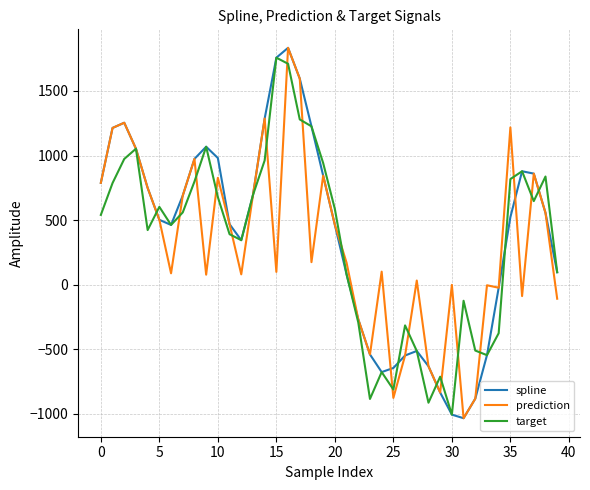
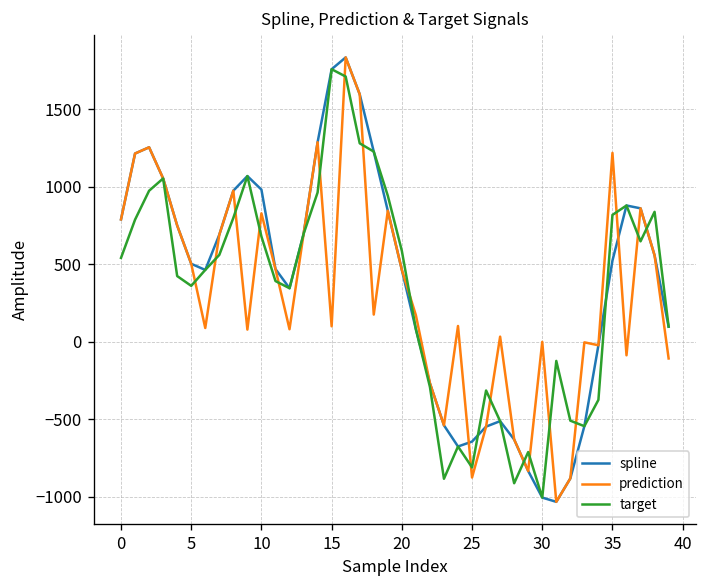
  {
    "spline": {
      "10": 980,
      "25": -640,
      "35": 520
    },
    "prediction": {
      "10": 830,
      "15": 100,
      "25": -880,
      "30": 0,
      "35": 1220
    },
    "target": {
      "0": 540,
-     "5": 600,
+     "5": 360,
      "10": 680,
      "20": 590,
      "25": -810,
      "35": 820
    }
  }
